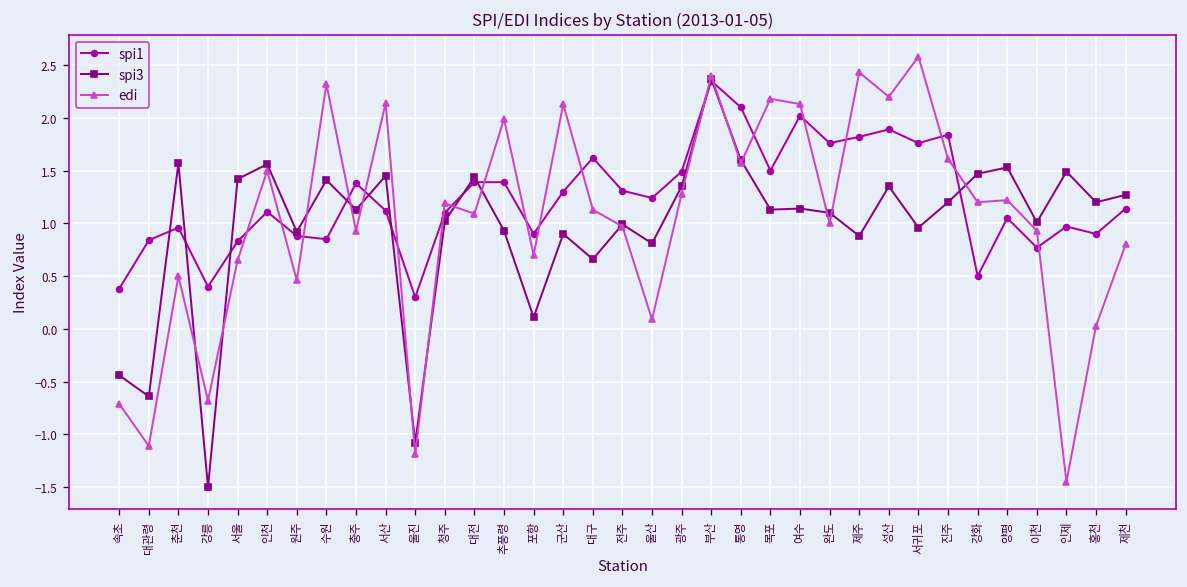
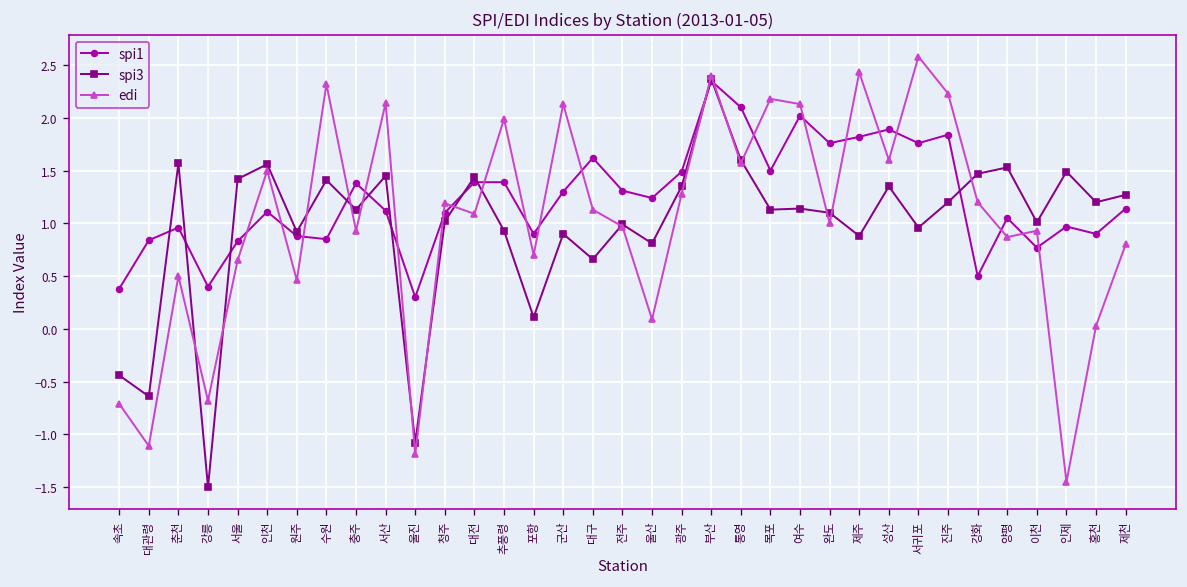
  {
    "edi": {
      "속초": -0.7,
      "대관령": -1.1,
      "춘천": 0.5,
      "강릉": -0.7,
      "서울": 0.7,
      "인천": 1.5,
      "원주": 0.5,
      "수원": 2.3,
      "충주": 0.9,
      "서산": 2.1,
      "울진": -1.2,
      "청주": 1.2,
      "대전": 1.1,
      "추풍령": 2.0,
      "포항": 0.7,
      "군산": 2.1,
      "대구": 1.1,
      "울산": 0.1,
      "광주": 1.3,
      "부산": 2.4,
      "통영": 1.6,
      "목포": 2.2,
      "여수": 2.1,
      "완도": 1.0,
      "제주": 2.4,
-     "성산": 2.2,
+     "성산": 1.6,
      "서귀포": 2.6,
-     "진주": 1.6,
+     "진주": 2.2,
      "강화": 1.2,
-     "양평": 1.2,
+     "양평": 0.9,
      "이천": 0.9,
      "인제": -1.5,
      "홍천": 0.0,
      "제천": 0.8
    }
  }
